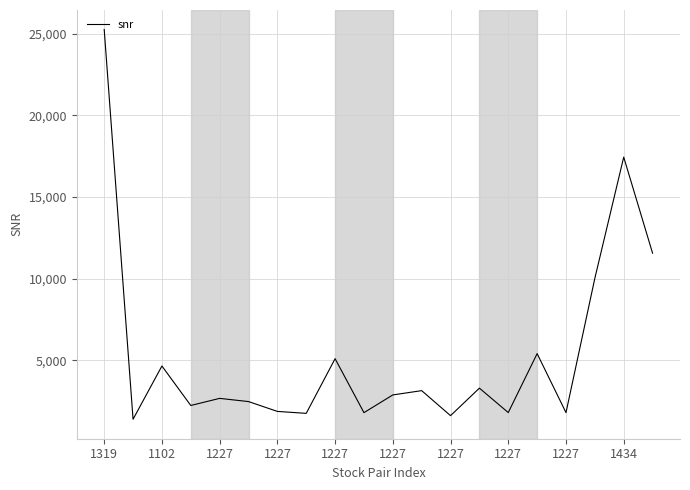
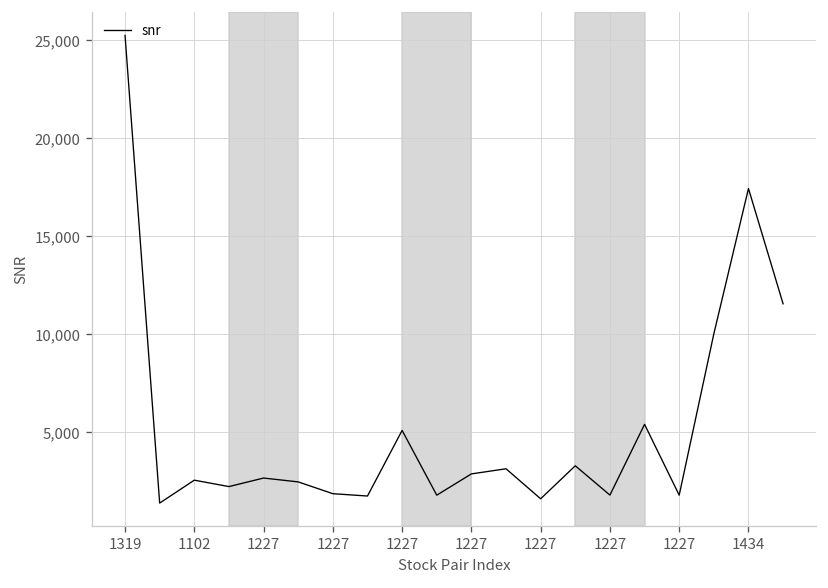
  {
    "1319": "25,300",
-   "1102": "4,700",
+   "1102": "2,600",
    "1434": "17,400"
  }
